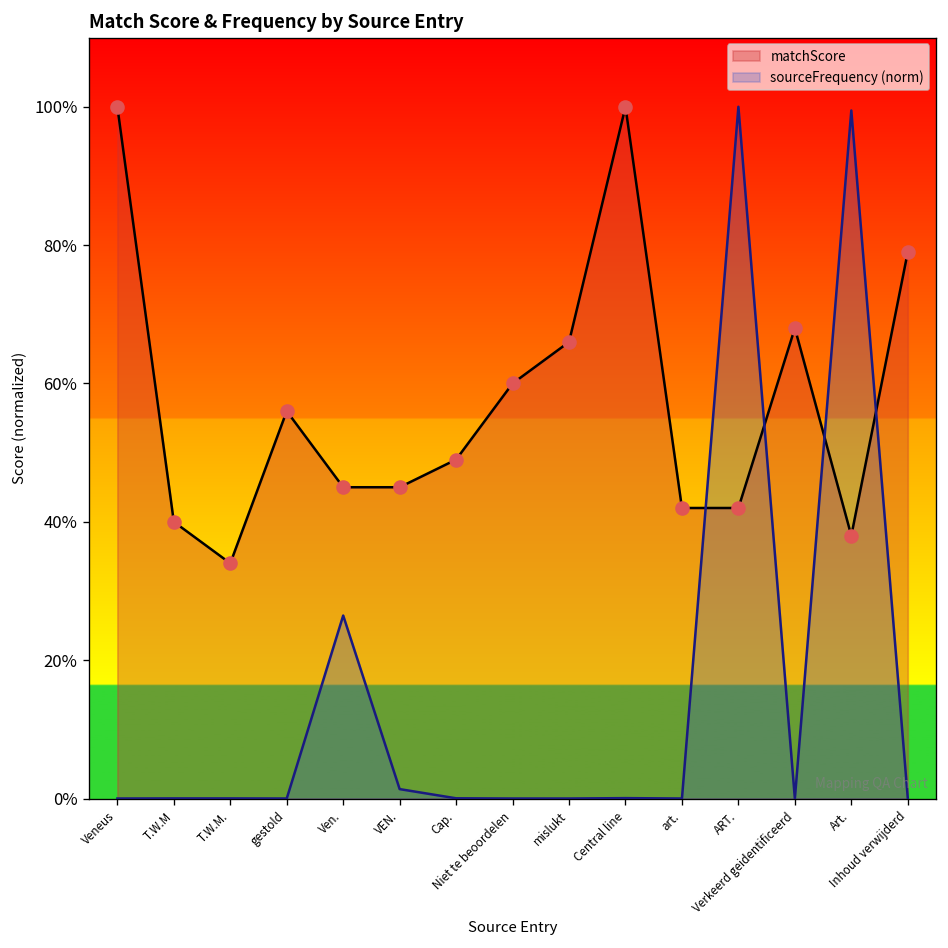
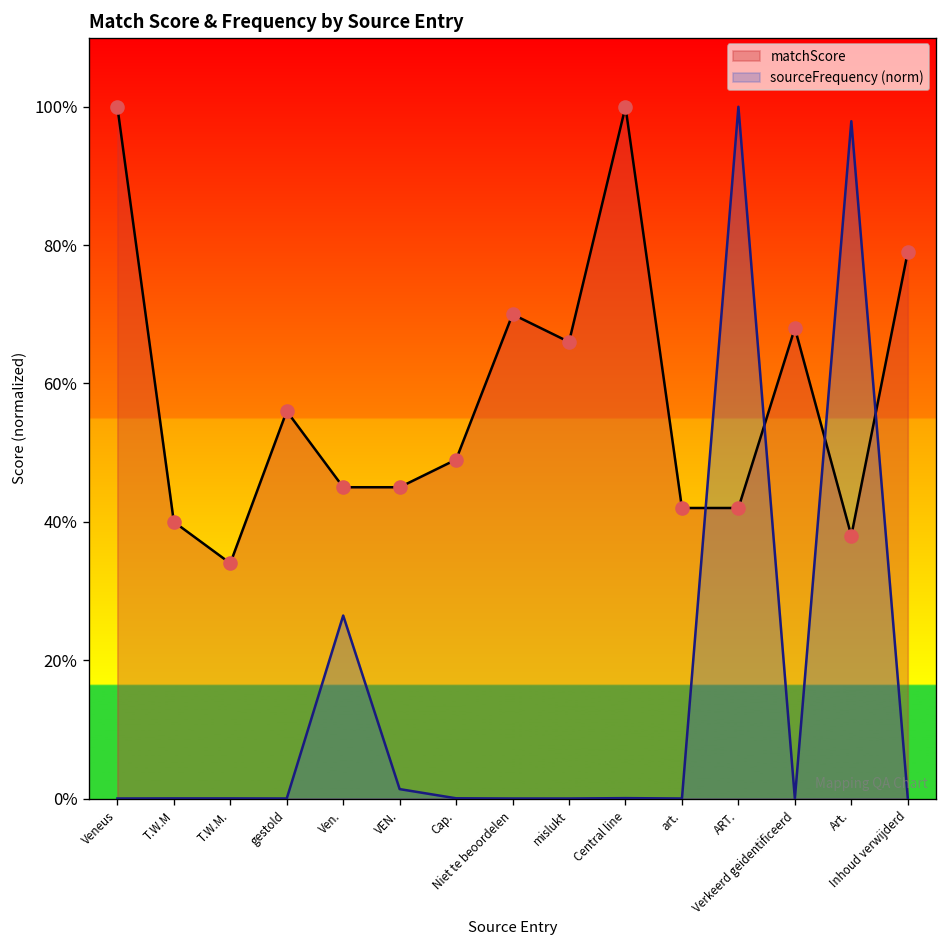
  {
    "matchScore": {
      "Veneus": "100%",
      "T.W.M": "40%",
      "T.W.M.": "34%",
      "gestold": "56%",
      "Ven.": "45%",
      "VEN.": "45%",
      "Cap.": "49%",
-     "Niet te beoordelen": "60%",
+     "Niet te beoordelen": "70%",
      "mislukt": "66%",
      "Central line": "100%",
      "art.": "42%",
      "ART.": "42%",
      "Verkeerd geidentificeerd": "68%",
      "Art.": "38%",
      "Inhoud verwijderd": "79%"
    },
    "sourceFrequency (norm)": {
      "Veneus": "0%",
      "T.W.M": "0%",
      "T.W.M.": "0%",
      "gestold": "0%",
      "Ven.": "26%",
      "VEN.": "1%",
      "Cap.": "0%",
      "Niet te beoordelen": "0%",
      "mislukt": "0%",
      "Central line": "0%",
      "art.": "0%",
      "ART.": "100%",
      "Verkeerd geidentificeerd": "0%",
-     "Art.": "99%",
+     "Art.": "98%",
      "Inhoud verwijderd": "0%"
    }
  }
